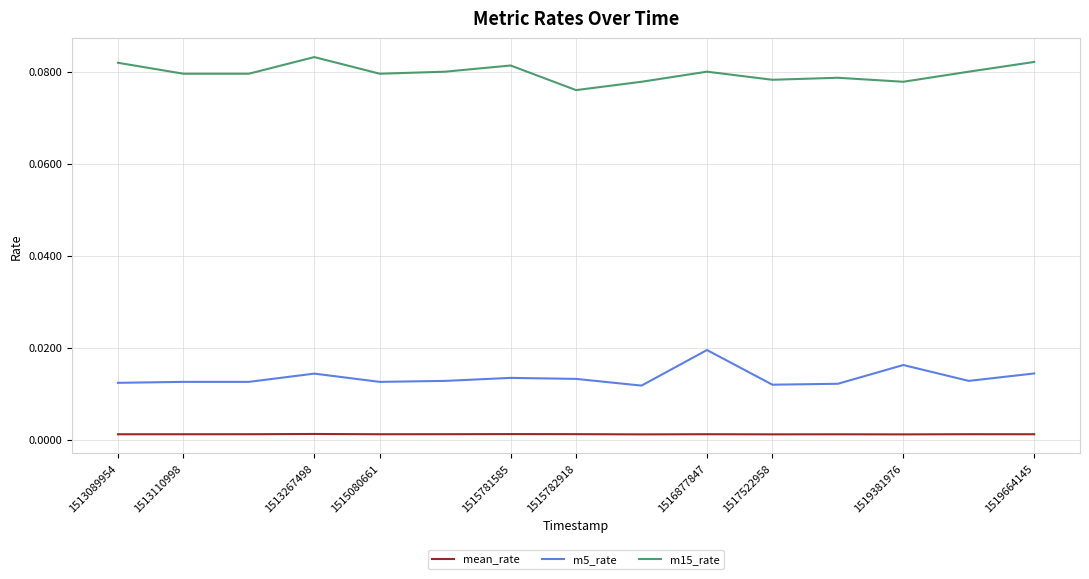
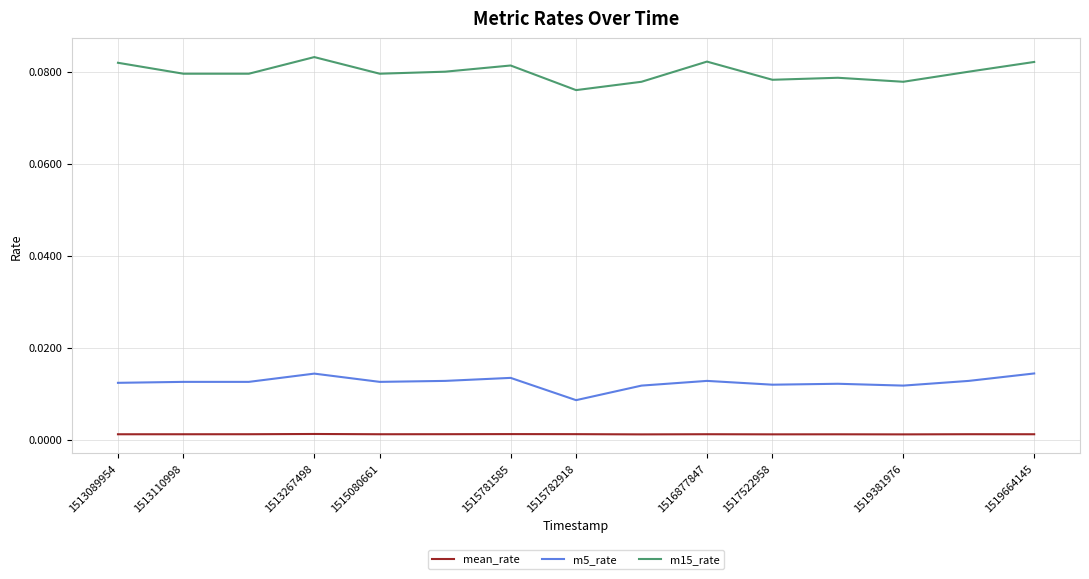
  {
    "mean_rate": {
      "1513089954": 0.001,
      "1513110998": 0.001,
      "1513267498": 0.001,
      "1515080661": 0.001,
      "1515781585": 0.001,
      "1515782918": 0.001,
      "1516877847": 0.001,
      "1517522958": 0.001,
      "1519381976": 0.001,
      "1519664145": 0.001
    },
    "m5_rate": {
      "1513089954": 0.012,
      "1513110998": 0.013,
      "1513267498": 0.014,
      "1515080661": 0.013,
      "1515781585": 0.013,
-     "1515782918": 0.013,
-     "1516877847": 0.019,
+     "1515782918": 0.009,
+     "1516877847": 0.013,
      "1517522958": 0.012,
-     "1519381976": 0.016,
+     "1519381976": 0.012,
      "1519664145": 0.014
    },
    "m15_rate": {
      "1513089954": 0.082,
      "1513110998": 0.080,
      "1513267498": 0.083,
      "1515080661": 0.080,
      "1515781585": 0.081,
      "1515782918": 0.076,
-     "1516877847": 0.080,
+     "1516877847": 0.082,
      "1517522958": 0.078,
      "1519381976": 0.078,
      "1519664145": 0.082
    }
  }
